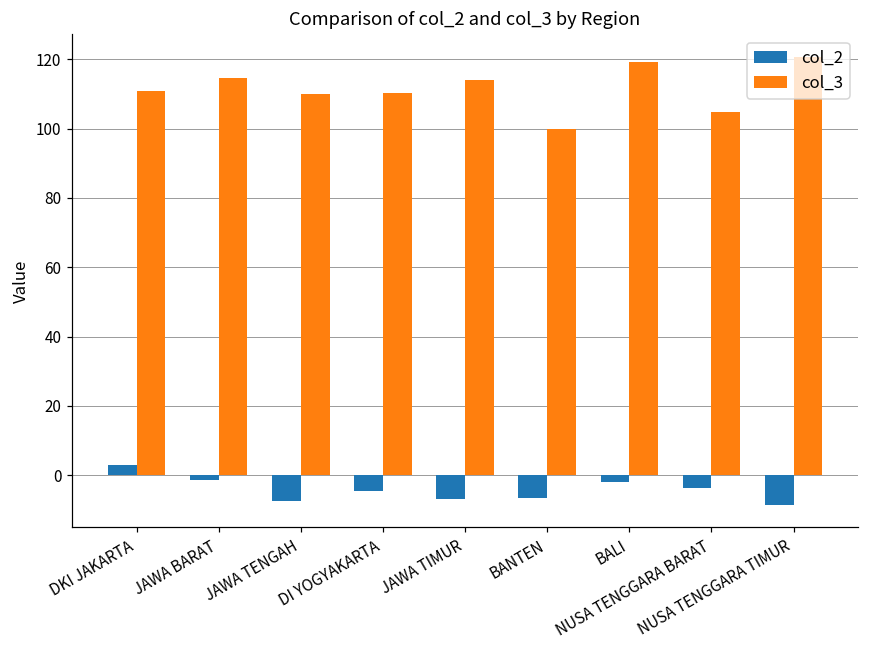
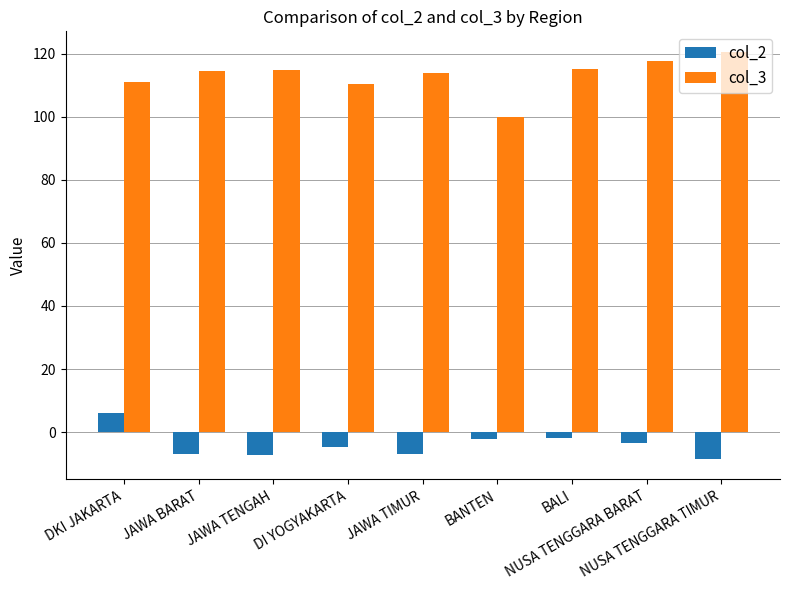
  {
    "col_2": {
-     "DKI JAKARTA": 3,
-     "JAWA BARAT": -1,
+     "DKI JAKARTA": 6,
+     "JAWA BARAT": -7,
      "JAWA TENGAH": -7,
      "DI YOGYAKARTA": -5,
      "JAWA TIMUR": -7,
-     "BANTEN": -6,
+     "BANTEN": -2,
      "BALI": -2,
      "NUSA TENGGARA BARAT": -4,
      "NUSA TENGGARA TIMUR": -9
    },
    "col_3": {
      "DKI JAKARTA": 111,
      "JAWA BARAT": 114,
-     "JAWA TENGAH": 110,
+     "JAWA TENGAH": 115,
      "DI YOGYAKARTA": 110,
      "JAWA TIMUR": 114,
      "BANTEN": 100,
-     "BALI": 119,
-     "NUSA TENGGARA BARAT": 105
+     "BALI": 115,
+     "NUSA TENGGARA BARAT": 118
    }
  }
